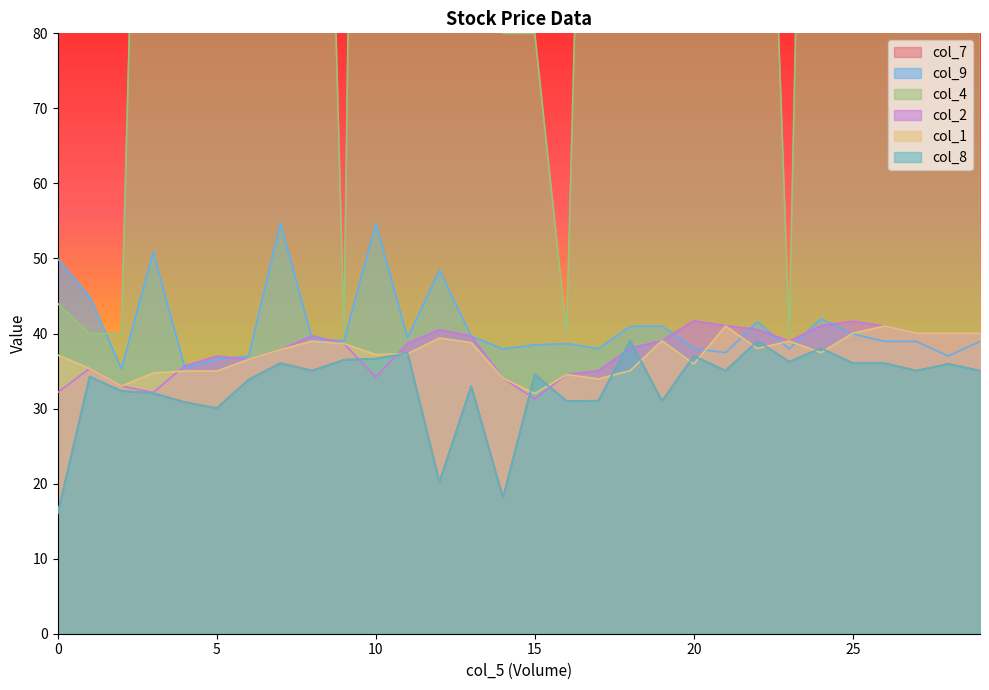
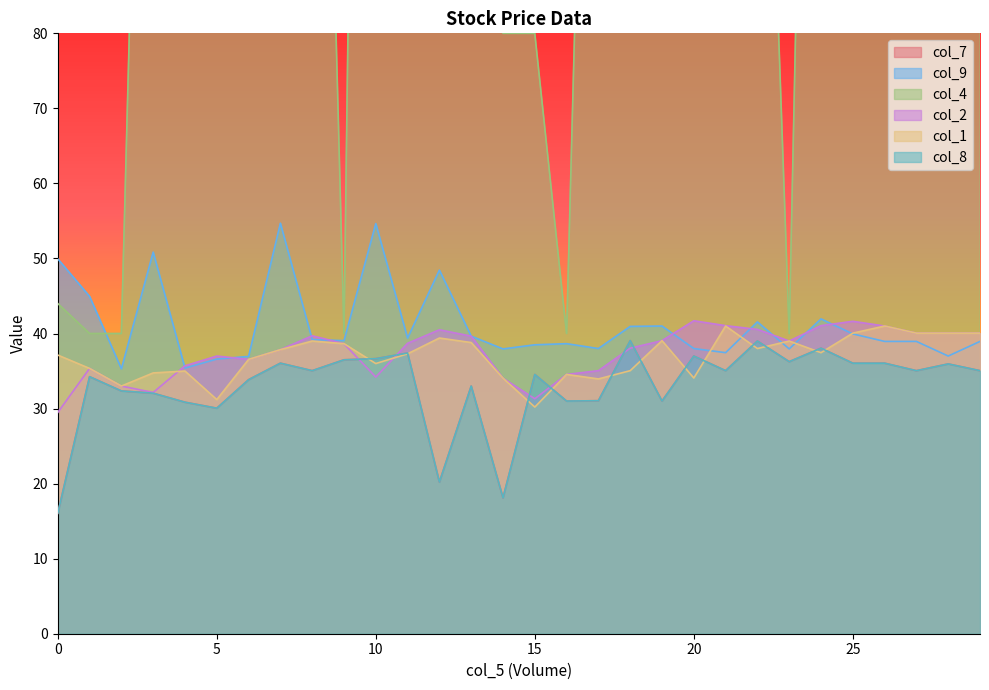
  {
    "col_4": {
      "0": 44,
      "15": 80
    },
    "col_2": {
-     "0": 32,
+     "0": 29,
      "5": 37,
      "10": 34,
      "15": 31,
      "20": 42,
      "25": 42
    },
    "col_1": {
      "0": 37,
-     "5": 35,
-     "10": 37,
-     "15": 32,
-     "20": 36
+     "5": 31,
+     "10": 36,
+     "15": 30,
+     "20": 34
    }
  }
